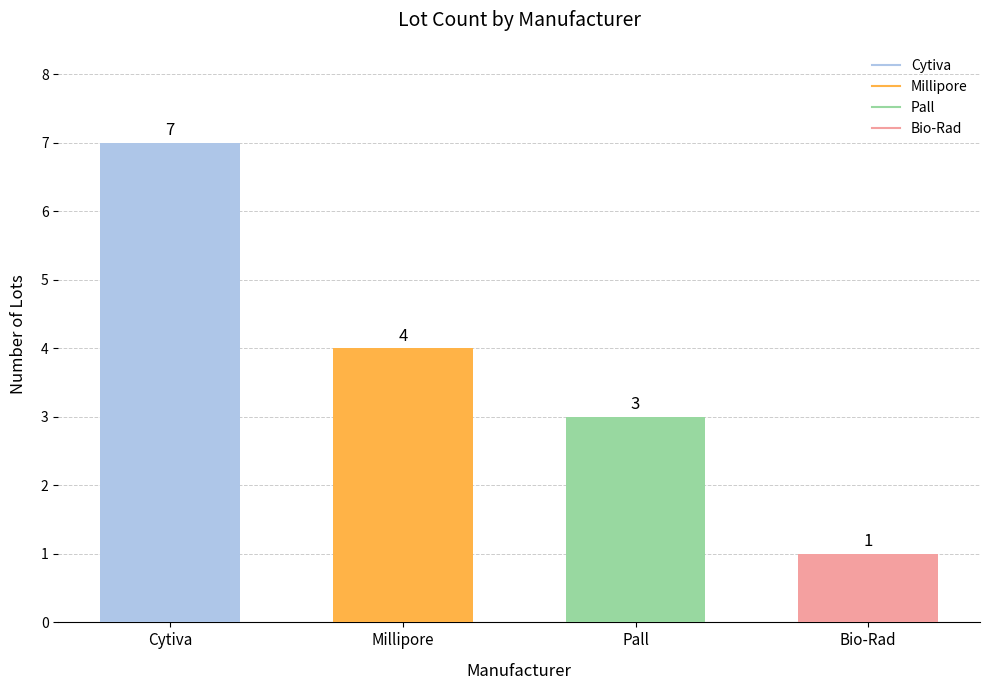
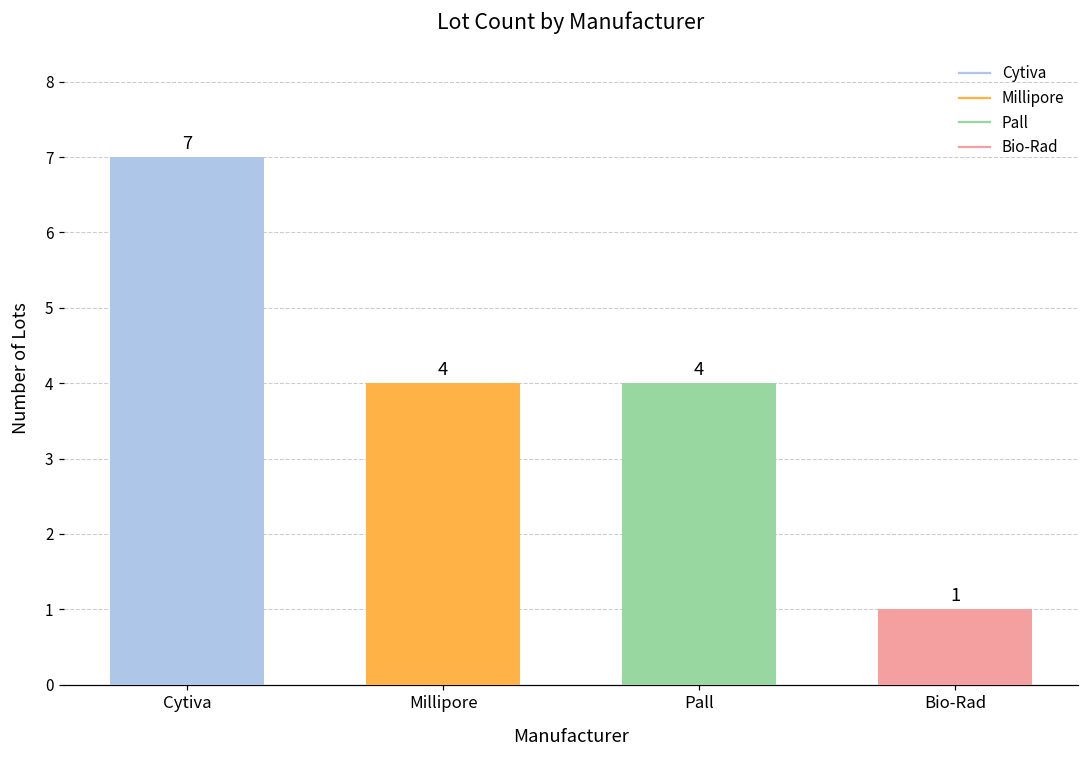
  {
    "Cytiva": 7,
    "Millipore": 4,
-   "Pall": 3,
+   "Pall": 4,
    "Bio-Rad": 1
  }
